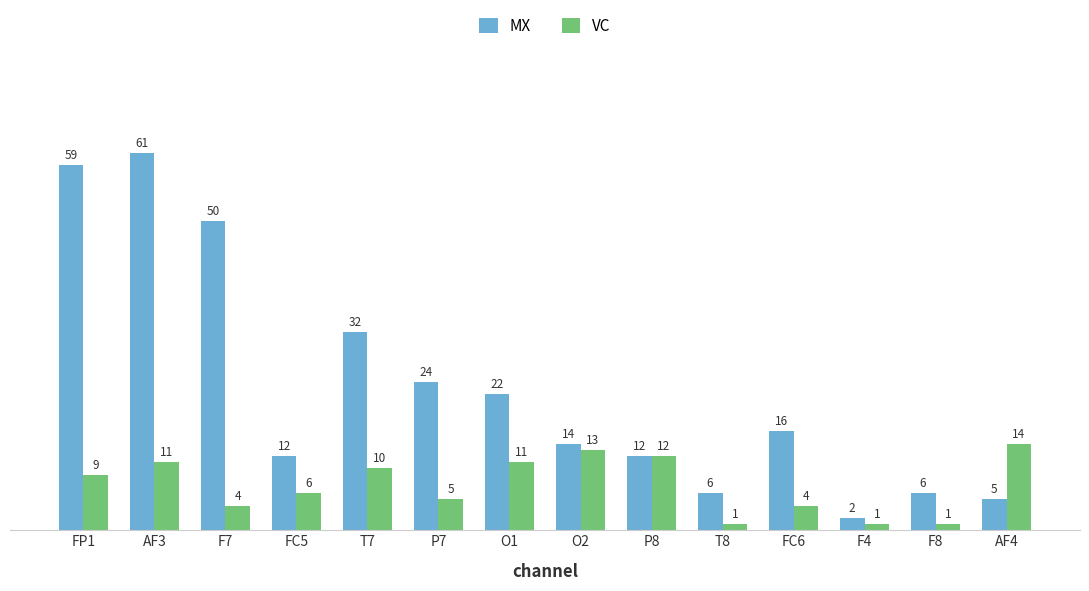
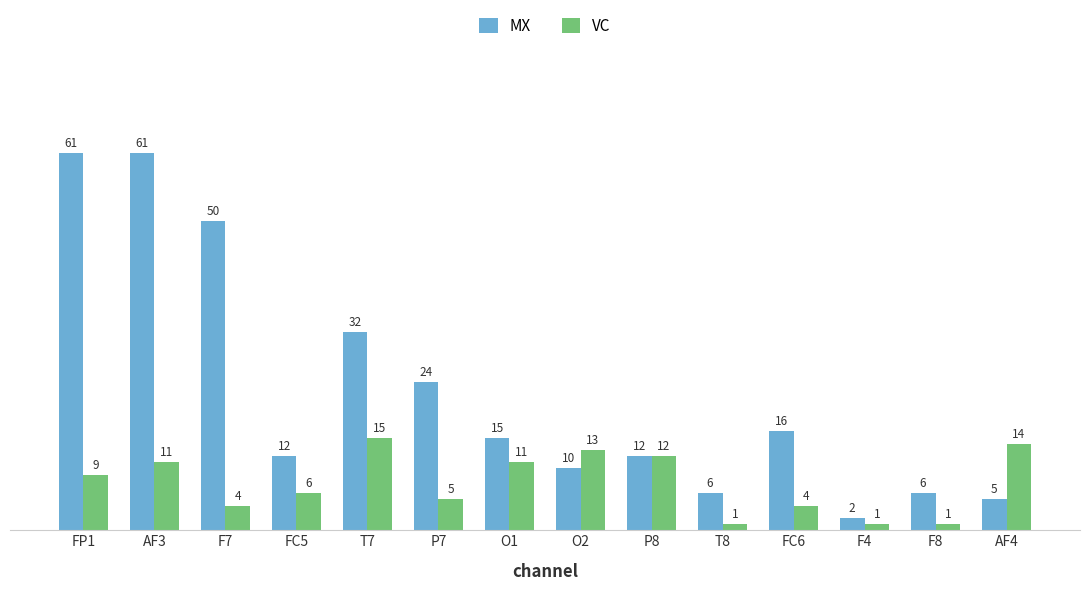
  {
    "MX": {
-     "FP1": 59,
+     "FP1": 61,
      "AF3": 61,
      "F7": 50,
      "FC5": 12,
      "T7": 32,
      "P7": 24,
-     "O1": 22,
-     "O2": 14,
+     "O1": 15,
+     "O2": 10,
      "P8": 12,
      "T8": 6,
      "FC6": 16,
      "F4": 2,
      "F8": 6,
      "AF4": 5
    },
    "VC": {
      "FP1": 9,
      "AF3": 11,
      "F7": 4,
      "FC5": 6,
-     "T7": 10,
+     "T7": 15,
      "P7": 5,
      "O1": 11,
      "O2": 13,
      "P8": 12,
      "T8": 1,
      "FC6": 4,
      "F4": 1,
      "F8": 1,
      "AF4": 14
    }
  }
